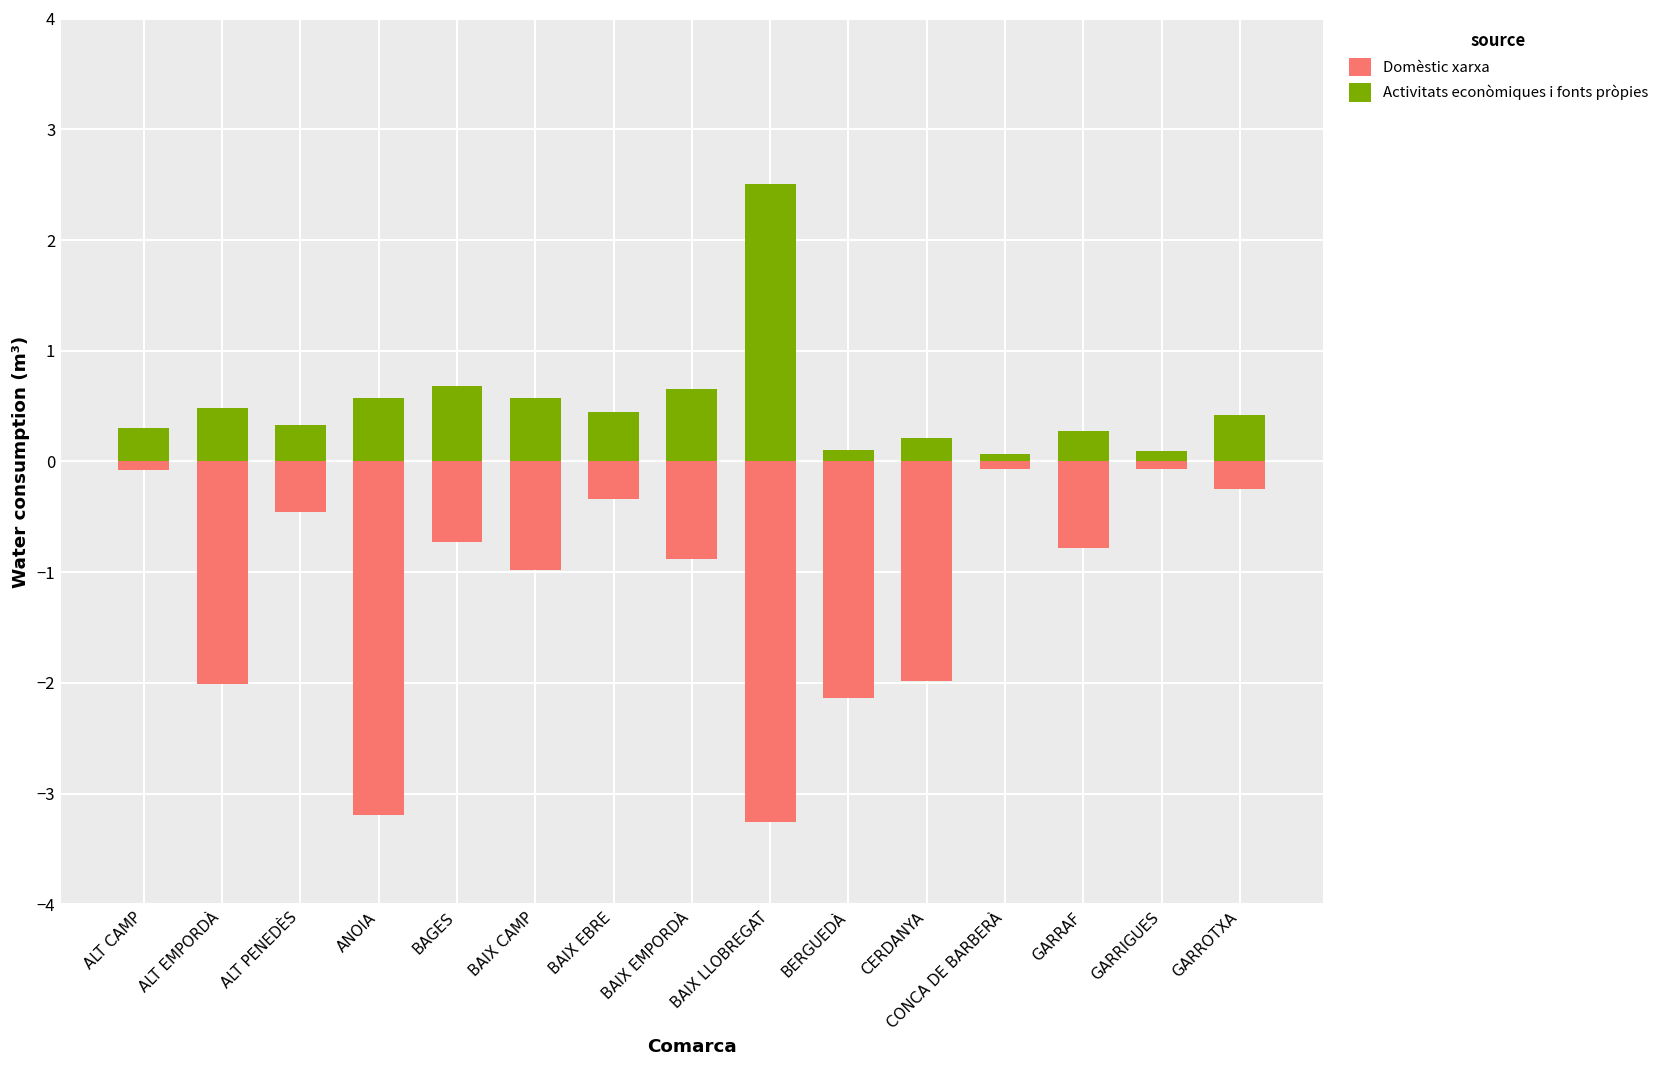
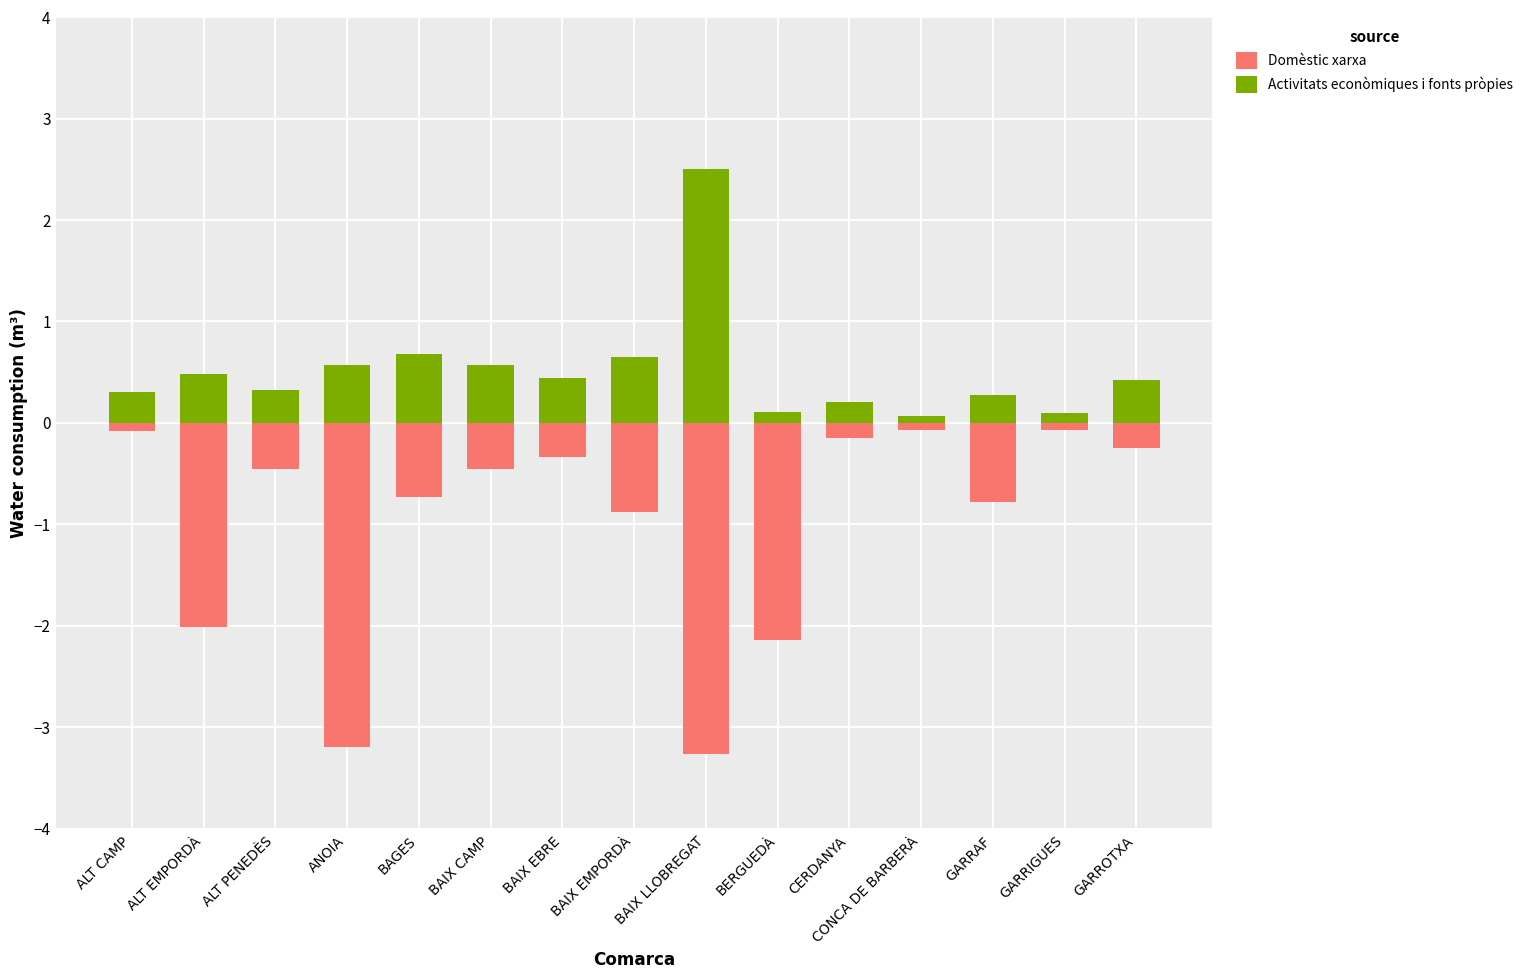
  {
    "Domèstic xarxa": {
      "ALT CAMP": -0.1,
      "ALT EMPORDÀ": -2.0,
      "ALT PENEDÈS": -0.5,
      "ANOIA": -3.2,
      "BAGES": -0.7,
-     "BAIX CAMP": -1.0,
+     "BAIX CAMP": -0.5,
      "BAIX EBRE": -0.3,
      "BAIX EMPORDÀ": -0.9,
      "BAIX LLOBREGAT": -3.3,
      "BERGUEDÀ": -2.1,
-     "CERDANYA": -2.0,
+     "CERDANYA": -0.1,
      "CONCA DE BARBERÀ": -0.1,
      "GARRAF": -0.8,
      "GARRIGUES": -0.1,
      "GARROTXA": -0.2
    },
    "Activitats econòmiques i fonts pròpies": {
      "ALT CAMP": 0.3,
      "ALT EMPORDÀ": 0.5,
      "ALT PENEDÈS": 0.3,
      "ANOIA": 0.6,
      "BAGES": 0.7,
      "BAIX CAMP": 0.6,
      "BAIX EBRE": 0.4,
      "BAIX EMPORDÀ": 0.7,
      "BAIX LLOBREGAT": 2.5,
      "BERGUEDÀ": 0.1,
      "CERDANYA": 0.2,
      "CONCA DE BARBERÀ": 0.1,
      "GARRAF": 0.3,
      "GARRIGUES": 0.1,
      "GARROTXA": 0.4
    }
  }
